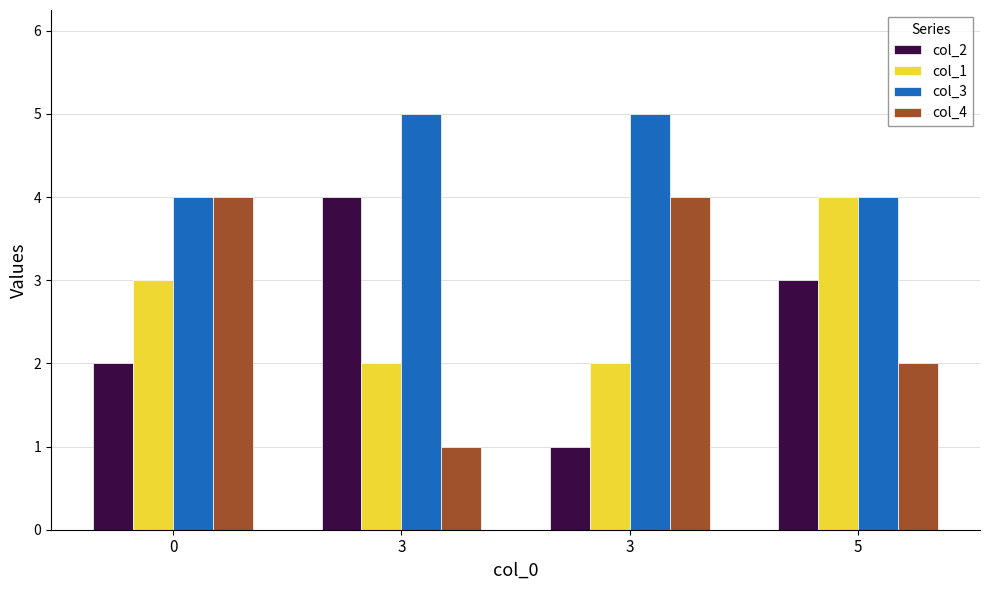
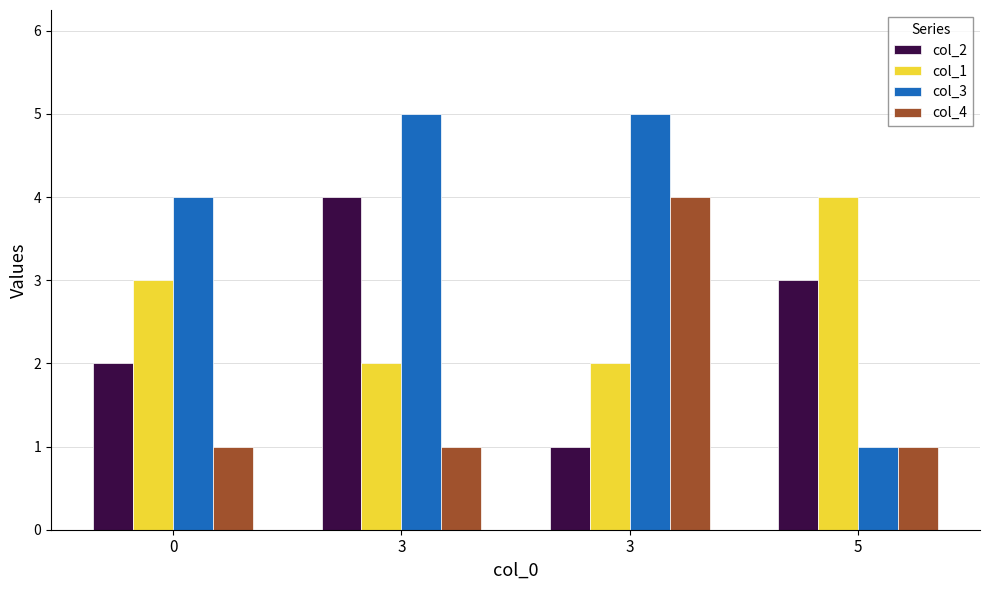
  {
    "col_2": {
      "0": 2,
      "5": 3
    },
    "col_1": {
      "0": 3,
      "5": 4
    },
    "col_3": {
      "0": 4,
-     "5": 4
+     "5": 1
    },
    "col_4": {
-     "0": 4,
-     "5": 2
+     "0": 1,
+     "5": 1
    }
  }
